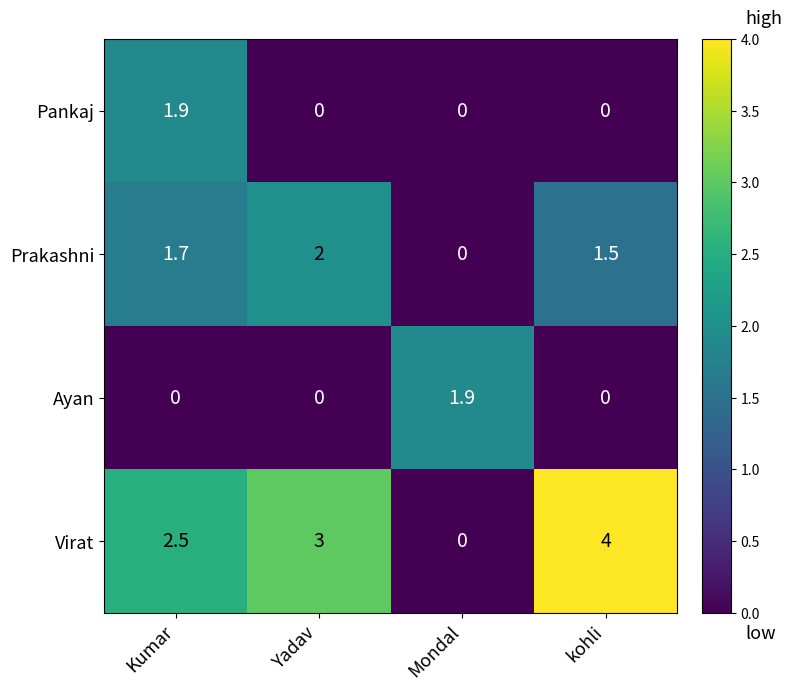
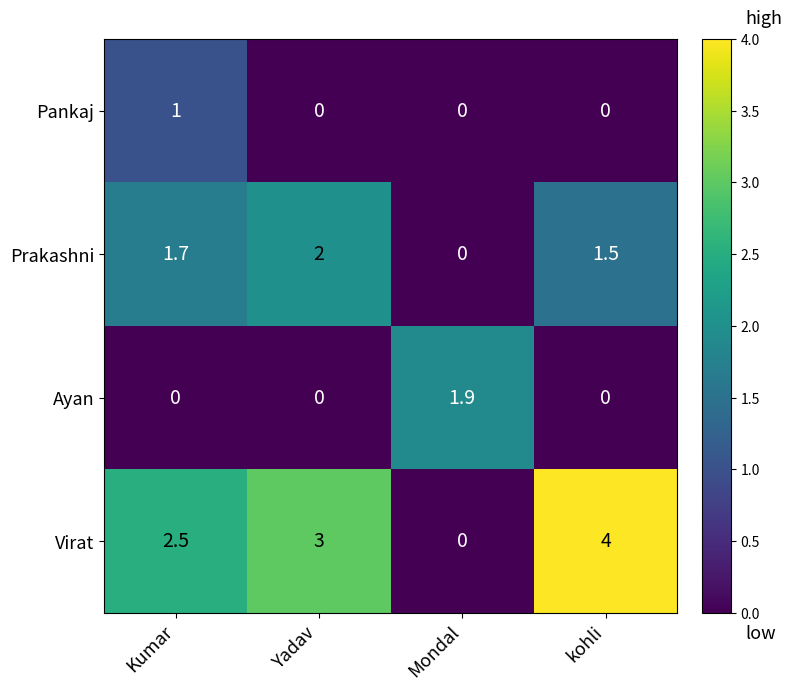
  {
    "Pankaj": {
-     "Kumar": 1.9,
+     "Kumar": 1,
      "Yadav": 0,
      "Mondal": 0,
      "kohli": 0
    },
    "Prakashni": {
      "Kumar": 1.7,
      "Yadav": 2,
      "Mondal": 0,
      "kohli": 1.5
    },
    "Ayan": {
      "Kumar": 0,
      "Yadav": 0,
      "Mondal": 1.9,
      "kohli": 0
    },
    "Virat": {
      "Kumar": 2.5,
      "Yadav": 3,
      "Mondal": 0,
      "kohli": 4
    }
  }
